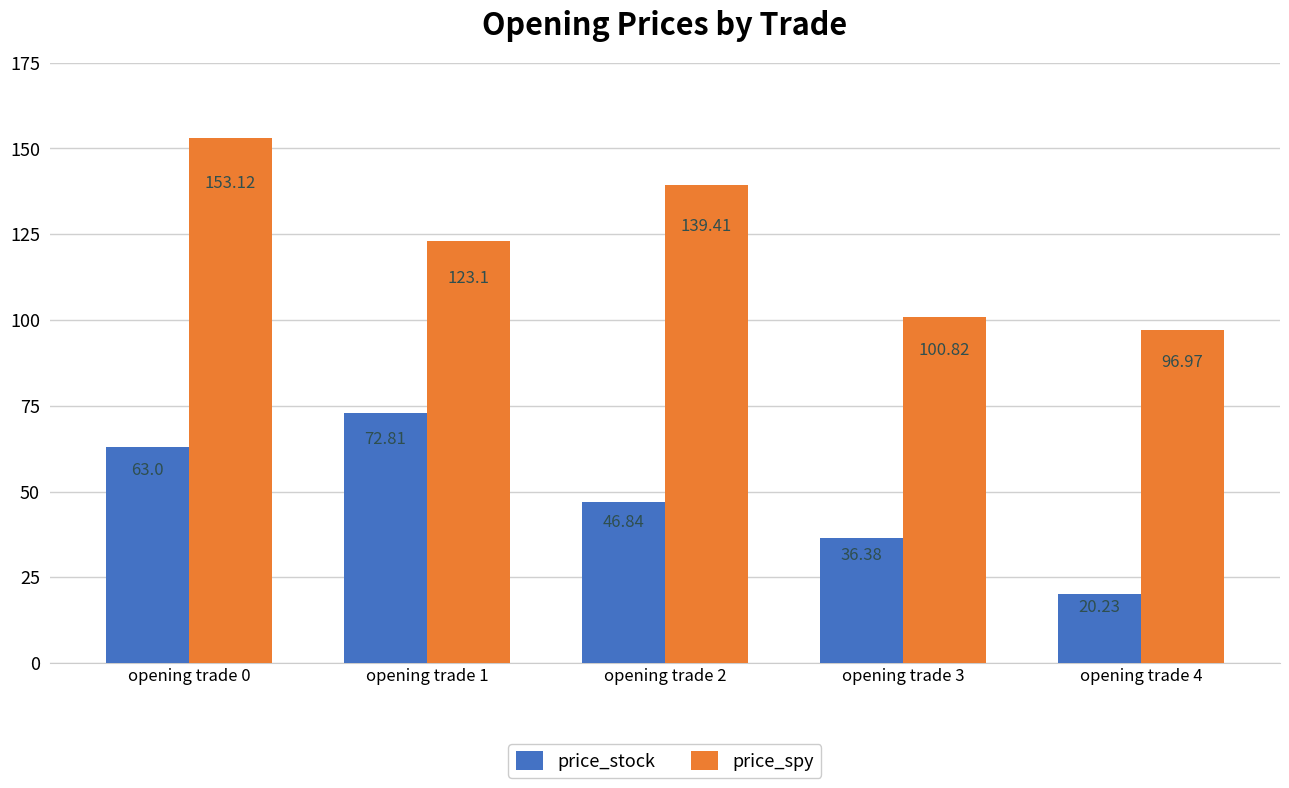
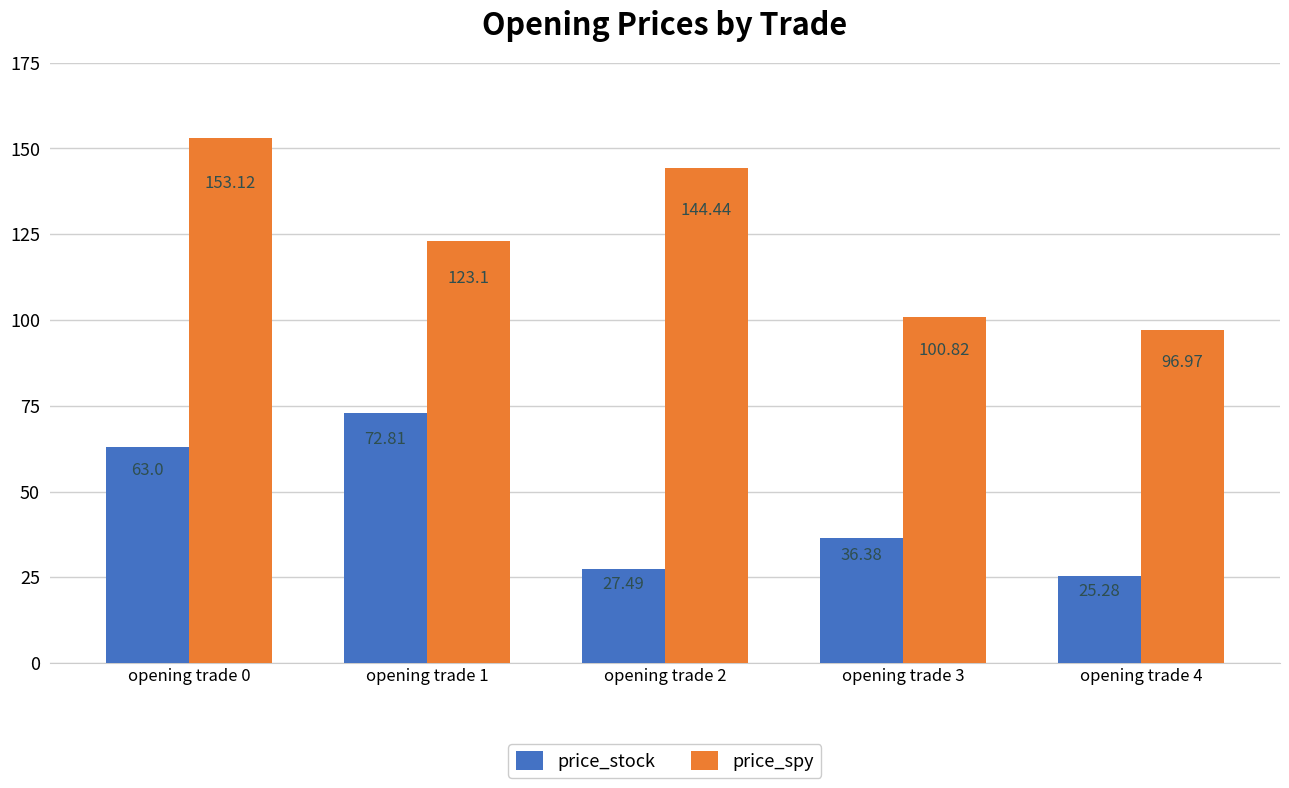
  {
    "price_stock": {
      "opening trade 0": 63.0,
      "opening trade 1": 72.81,
-     "opening trade 2": 46.84,
+     "opening trade 2": 27.49,
      "opening trade 3": 36.38,
-     "opening trade 4": 20.23
+     "opening trade 4": 25.28
    },
    "price_spy": {
      "opening trade 0": 153.12,
      "opening trade 1": 123.1,
-     "opening trade 2": 139.41,
+     "opening trade 2": 144.44,
      "opening trade 3": 100.82,
      "opening trade 4": 96.97
    }
  }
